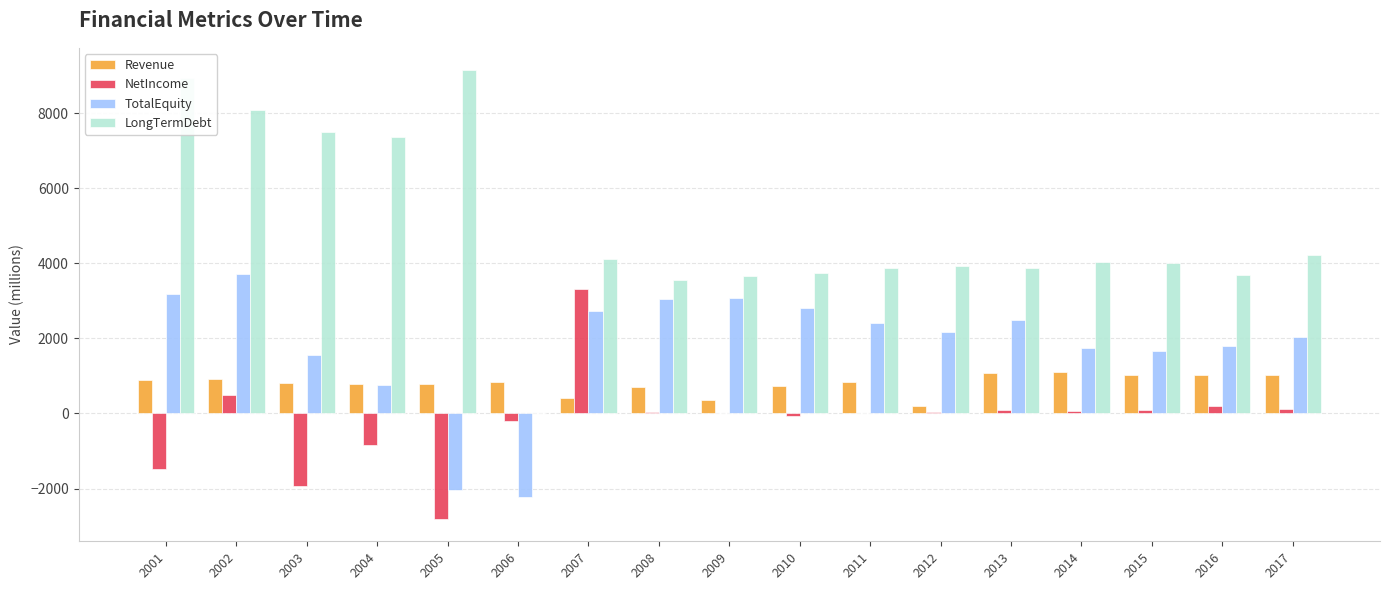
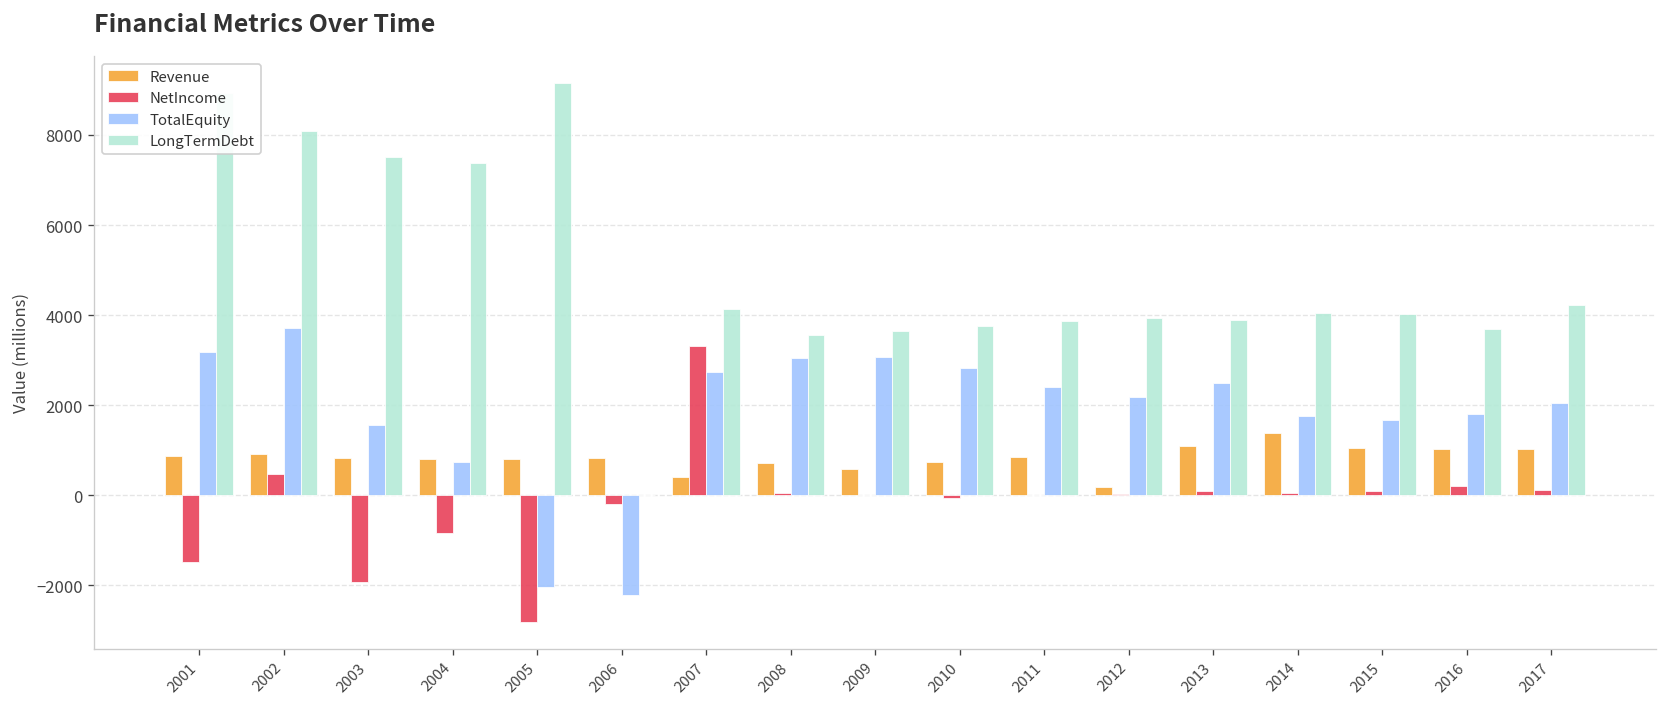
  {
    "Revenue": {
      "2001": 900,
      "2002": 900,
      "2003": 800,
      "2004": 800,
      "2005": 800,
      "2006": 800,
      "2007": 400,
      "2008": 700,
-     "2009": 400,
+     "2009": 600,
      "2010": 700,
      "2011": 800,
      "2012": 200,
      "2013": 1100,
-     "2014": 1100,
+     "2014": 1400,
      "2015": 1000,
      "2016": 1000,
      "2017": 1000
    },
    "NetIncome": {
      "2001": -1500,
      "2002": 500,
      "2003": -1900,
      "2004": -800,
      "2005": -2800,
      "2006": -200,
      "2007": 3300,
      "2013": 100,
      "2015": 100,
      "2016": 200,
      "2017": 100
    }
  }
